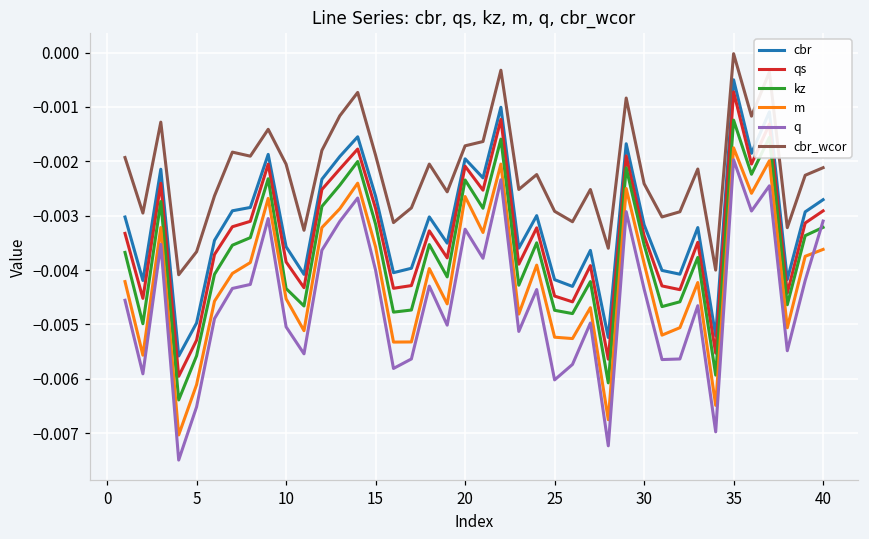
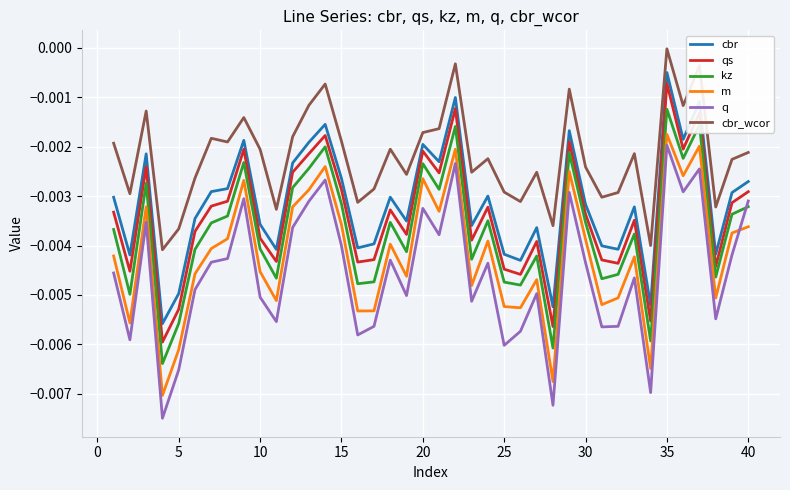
  {
    "cbr": {
      "5": -0.0050,
      "10": -0.0036,
      "15": -0.0026,
      "20": -0.0020,
      "25": -0.0042,
      "30": -0.0032,
      "35": -0.0005,
      "40": -0.0027
    },
    "qs": {
      "5": -0.0053,
      "10": -0.0038,
      "15": -0.0029,
      "20": -0.0021,
      "25": -0.0045,
      "30": -0.0034,
      "35": -0.0007,
      "40": -0.0029
    },
    "kz": {
      "5": -0.0056,
-     "10": -0.0043,
+     "10": -0.0041,
      "15": -0.0032,
      "20": -0.0023,
      "25": -0.0047,
      "30": -0.0035,
      "35": -0.0012,
      "40": -0.0032
    },
    "m": {
      "5": -0.0061,
      "10": -0.0045,
      "15": -0.0036,
      "20": -0.0026,
      "25": -0.0052,
      "30": -0.0039,
      "35": -0.0018,
      "40": -0.0036
    },
    "q": {
      "5": -0.0065,
      "10": -0.0050,
      "15": -0.0040,
      "20": -0.0032,
      "25": -0.0060,
      "30": -0.0043,
      "35": -0.0020,
      "40": -0.0031
    },
    "cbr_wcor": {
      "5": -0.0037,
      "10": -0.0021,
      "15": -0.0019,
      "20": -0.0017,
      "25": -0.0029,
      "30": -0.0024,
      "35": 0.0000,
      "40": -0.0021
    }
  }
